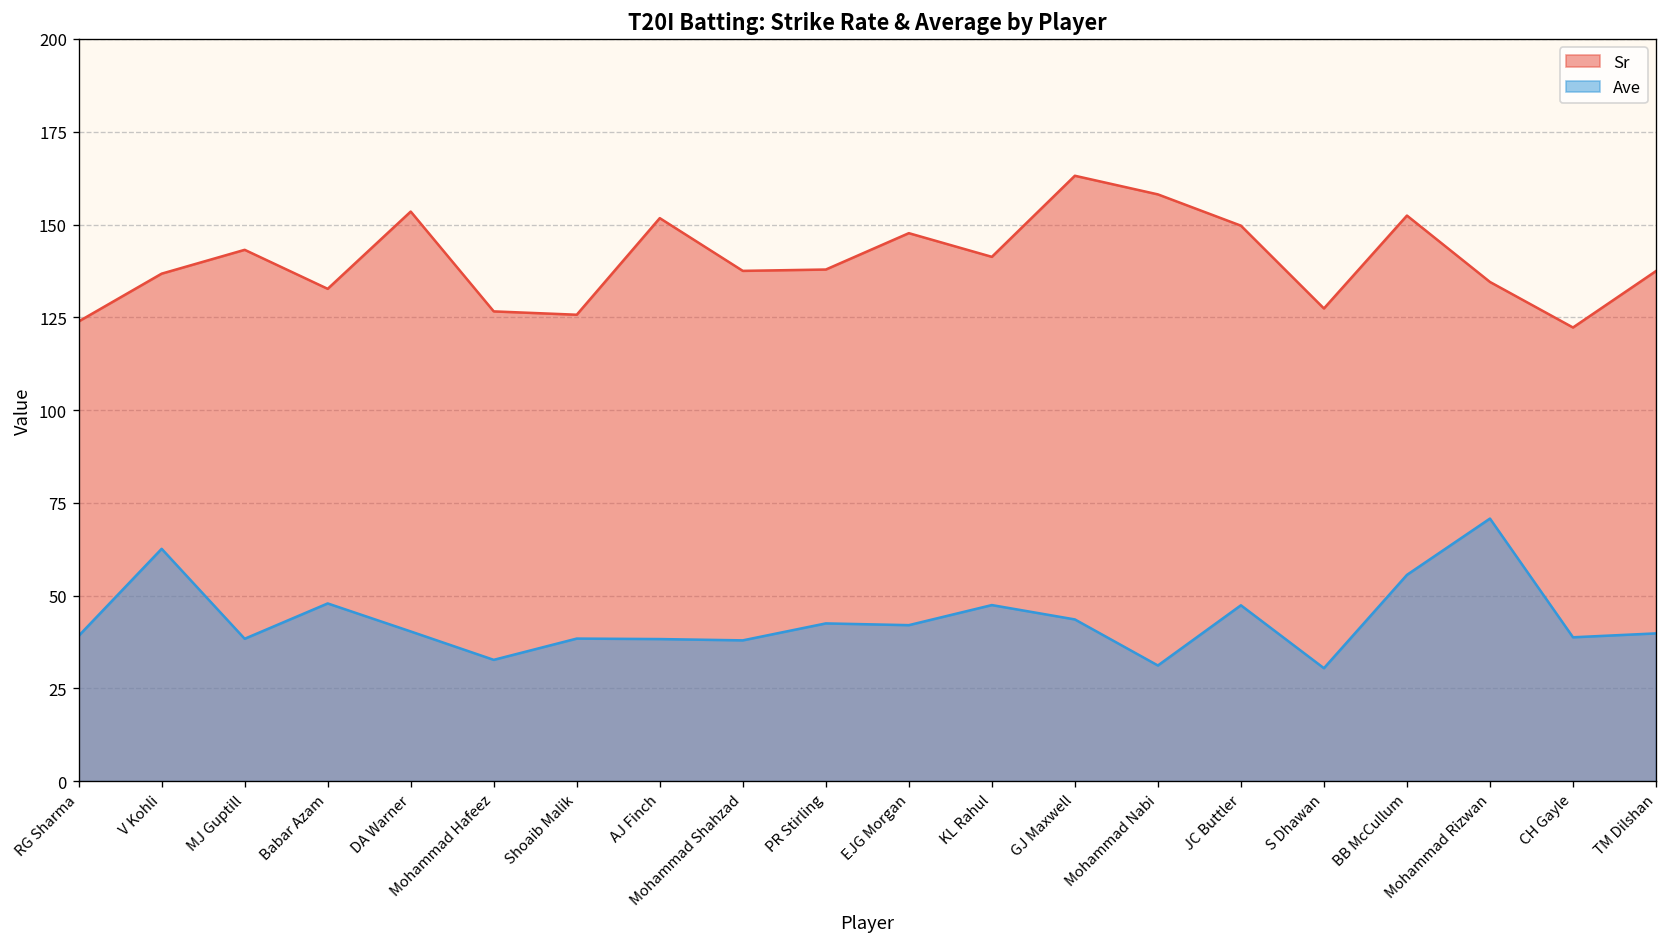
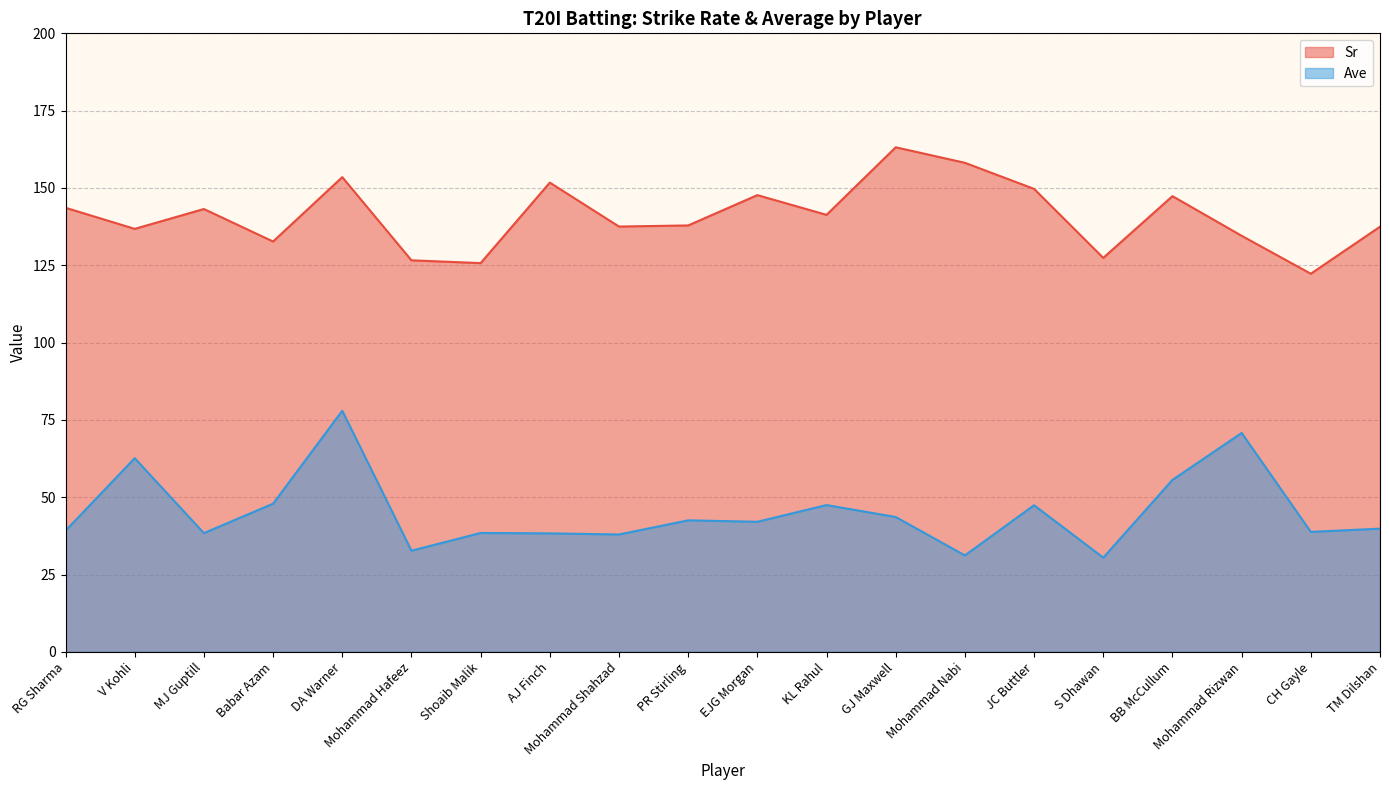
  {
    "Sr": {
-     "RG Sharma": 124,
+     "RG Sharma": 144,
      "V Kohli": 137,
      "MJ Guptill": 143,
      "Babar Azam": 133,
      "DA Warner": 154,
      "Mohammad Hafeez": 127,
      "Shoaib Malik": 126,
      "AJ Finch": 152,
      "Mohammad Shahzad": 138,
      "PR Stirling": 138,
      "EJG Morgan": 148,
      "KL Rahul": 141,
      "GJ Maxwell": 163,
      "Mohammad Nabi": 158,
      "JC Buttler": 150,
      "S Dhawan": 127,
-     "BB McCullum": 152,
+     "BB McCullum": 147,
      "Mohammad Rizwan": 135,
      "CH Gayle": 122,
      "TM Dilshan": 137
    },
    "Ave": {
      "RG Sharma": 39,
      "V Kohli": 63,
      "MJ Guptill": 38,
      "Babar Azam": 48,
-     "DA Warner": 40,
+     "DA Warner": 78,
      "Mohammad Hafeez": 33,
      "Shoaib Malik": 38,
      "AJ Finch": 38,
      "Mohammad Shahzad": 38,
      "PR Stirling": 43,
      "EJG Morgan": 42,
      "KL Rahul": 47,
      "GJ Maxwell": 44,
      "Mohammad Nabi": 31,
      "JC Buttler": 47,
      "S Dhawan": 30,
      "BB McCullum": 56,
      "Mohammad Rizwan": 71,
      "CH Gayle": 39,
      "TM Dilshan": 40
    }
  }
